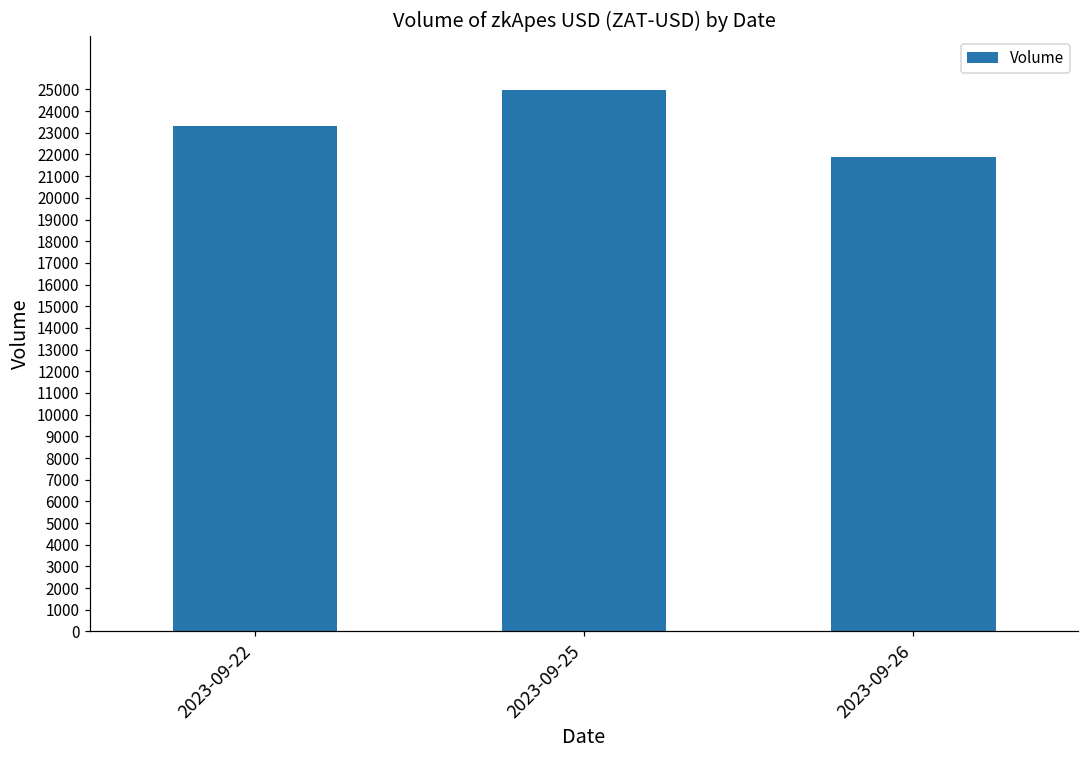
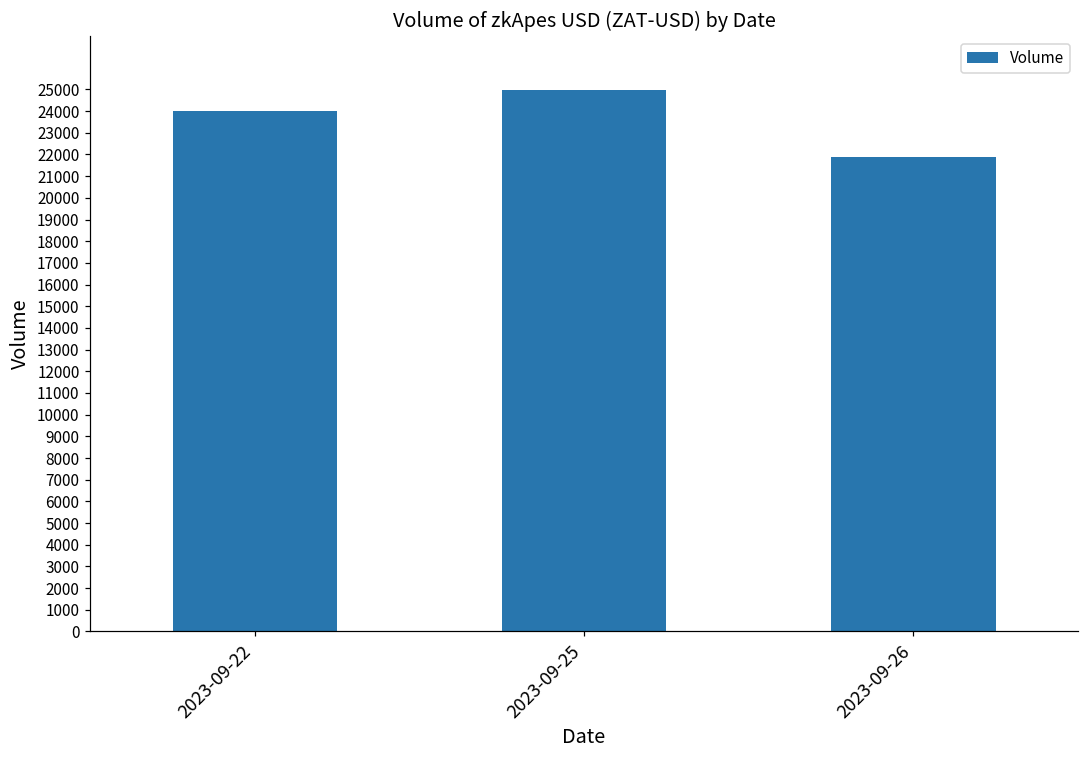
  {
-   "2023-09-22": 23300,
+   "2023-09-22": 24000,
    "2023-09-25": 25000,
    "2023-09-26": 21900
  }
